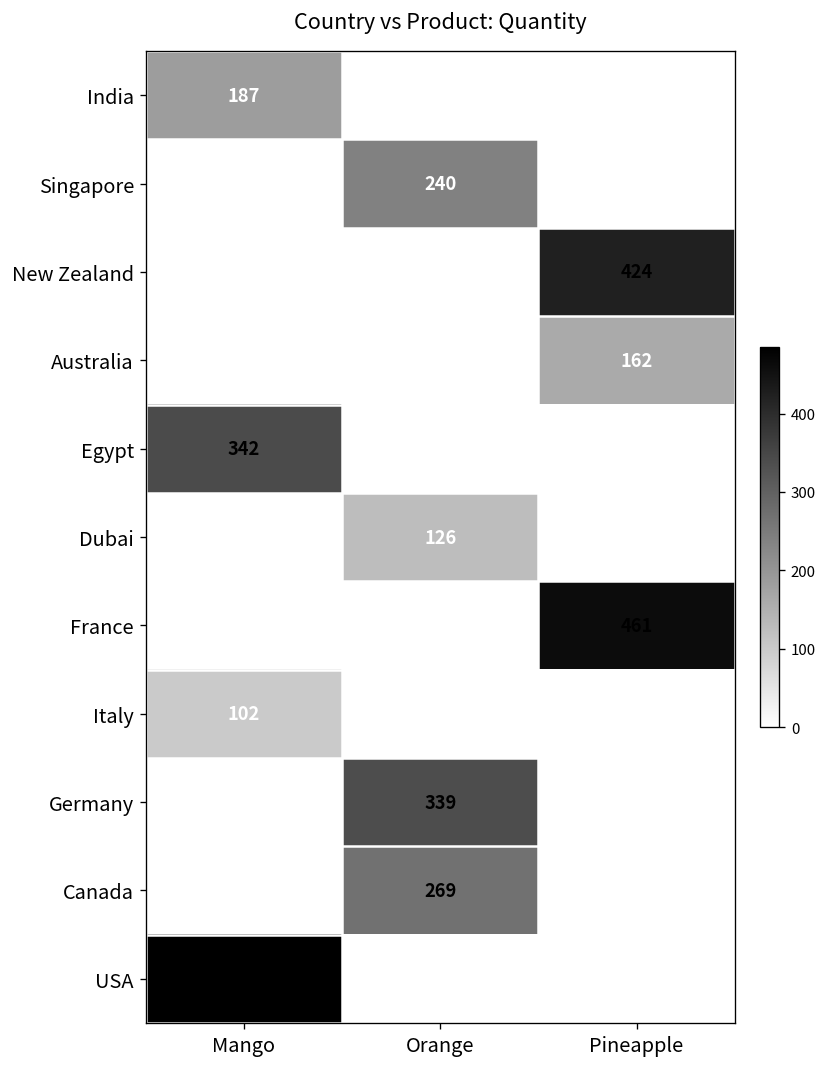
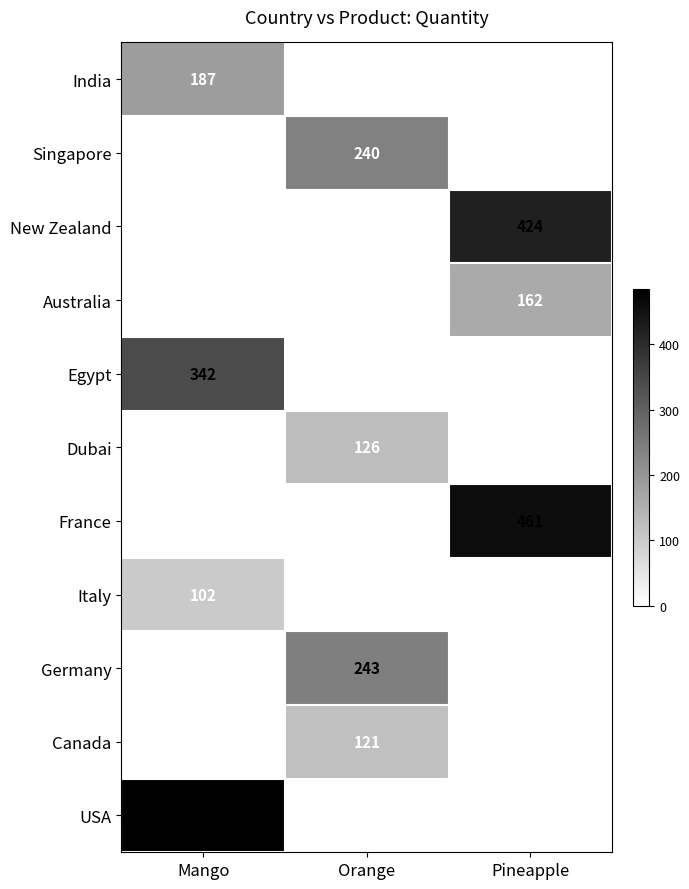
  {
    "India": {
      "Mango": 187
    },
    "Singapore": {
      "Orange": 240
    },
    "Australia": {
      "Pineapple": 162
    },
    "Egypt": {
      "Mango": 342
    },
    "Dubai": {
      "Orange": 126
    },
    "Italy": {
      "Mango": 102
    },
    "Germany": {
-     "Orange": 339
+     "Orange": 243
    },
    "Canada": {
-     "Orange": 269
+     "Orange": 121
    }
  }
